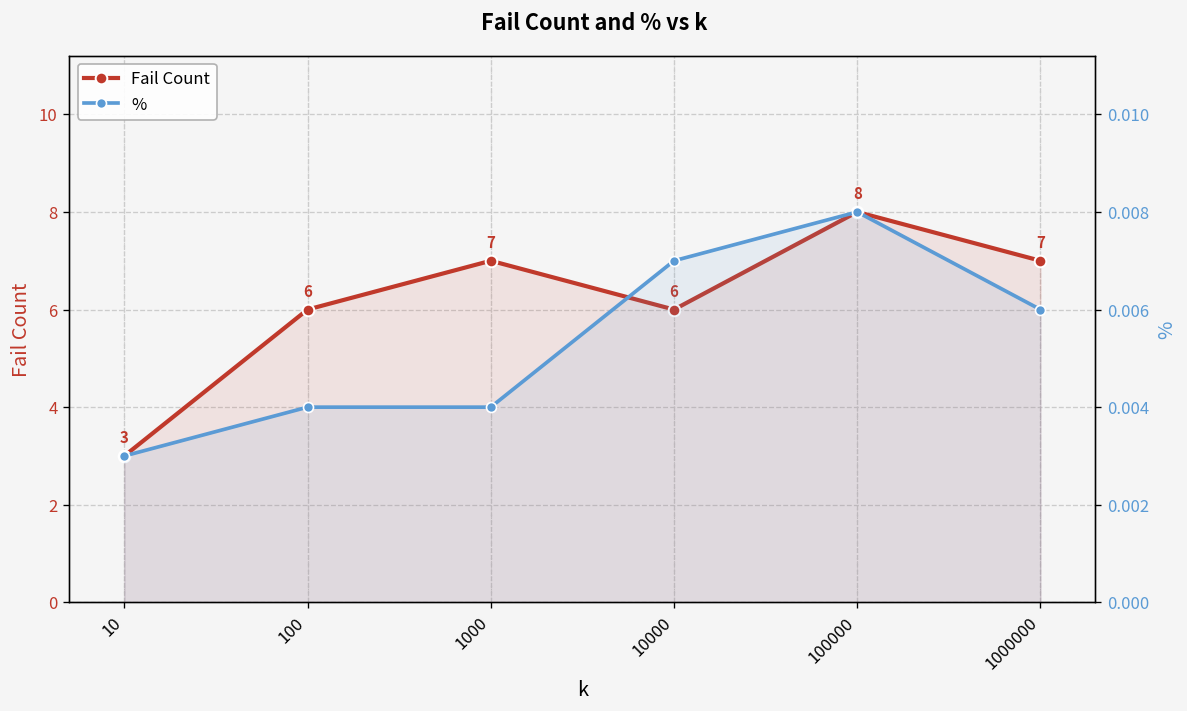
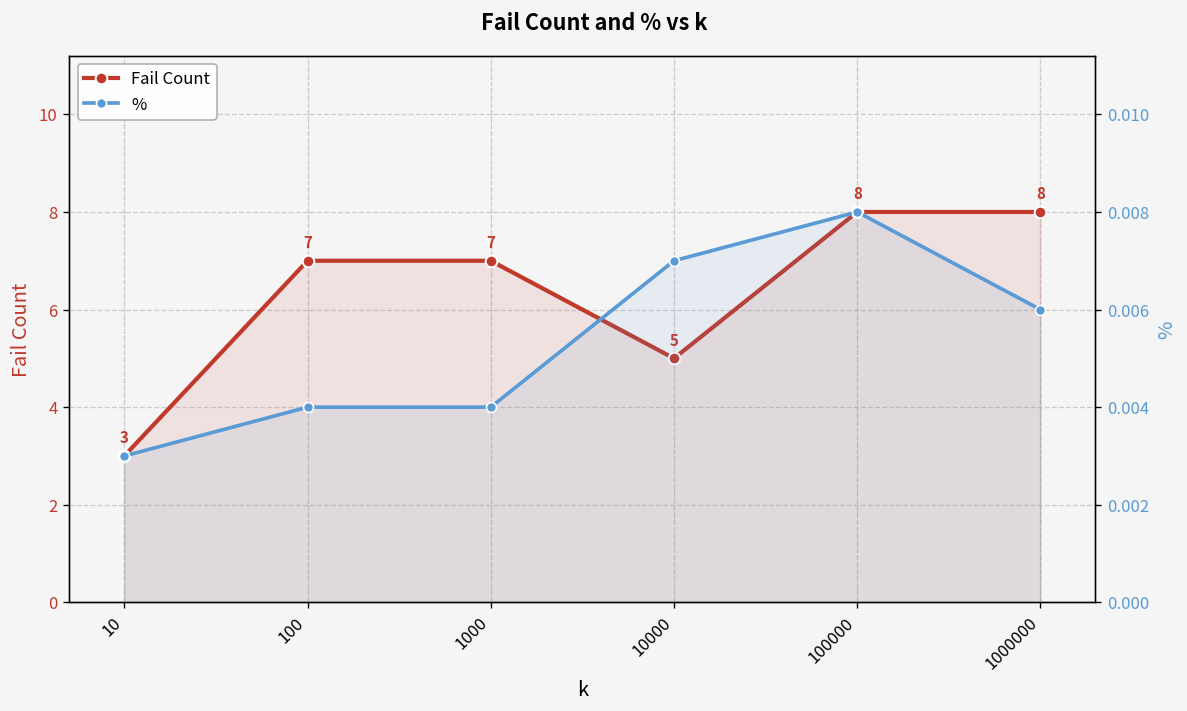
  {
    "Fail Count": {
      "10": 3,
-     "100": 6,
+     "100": 7,
      "1000": 7,
-     "10000": 6,
+     "10000": 5,
      "100000": 8,
-     "1000000": 7
+     "1000000": 8
    }
  }
